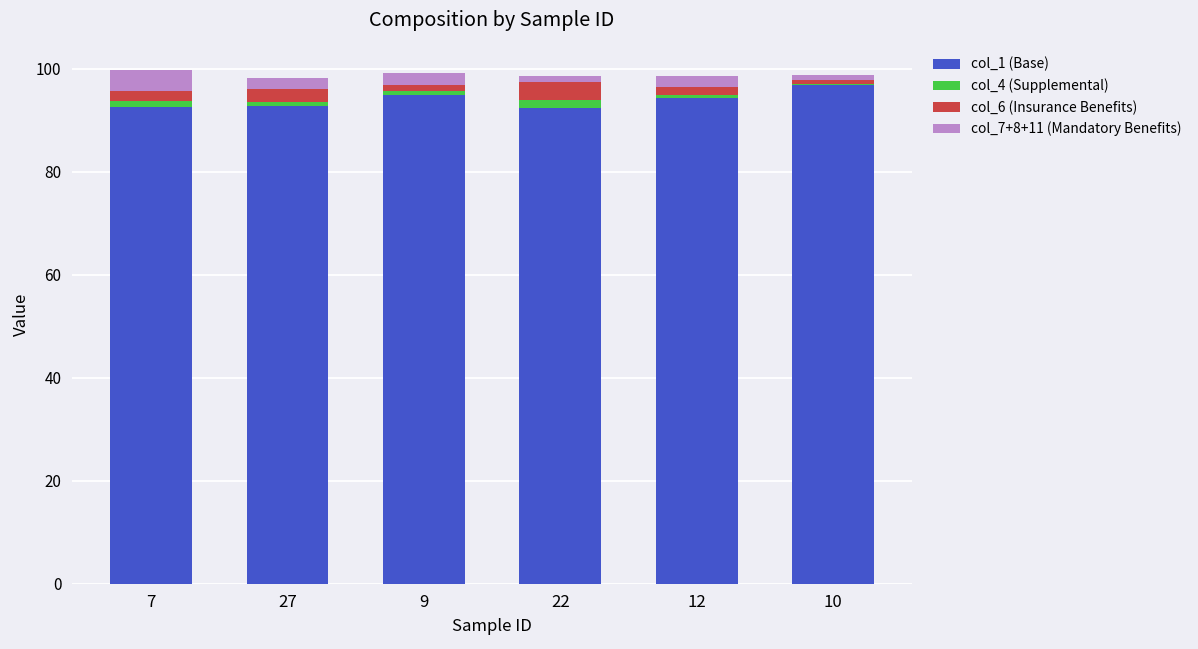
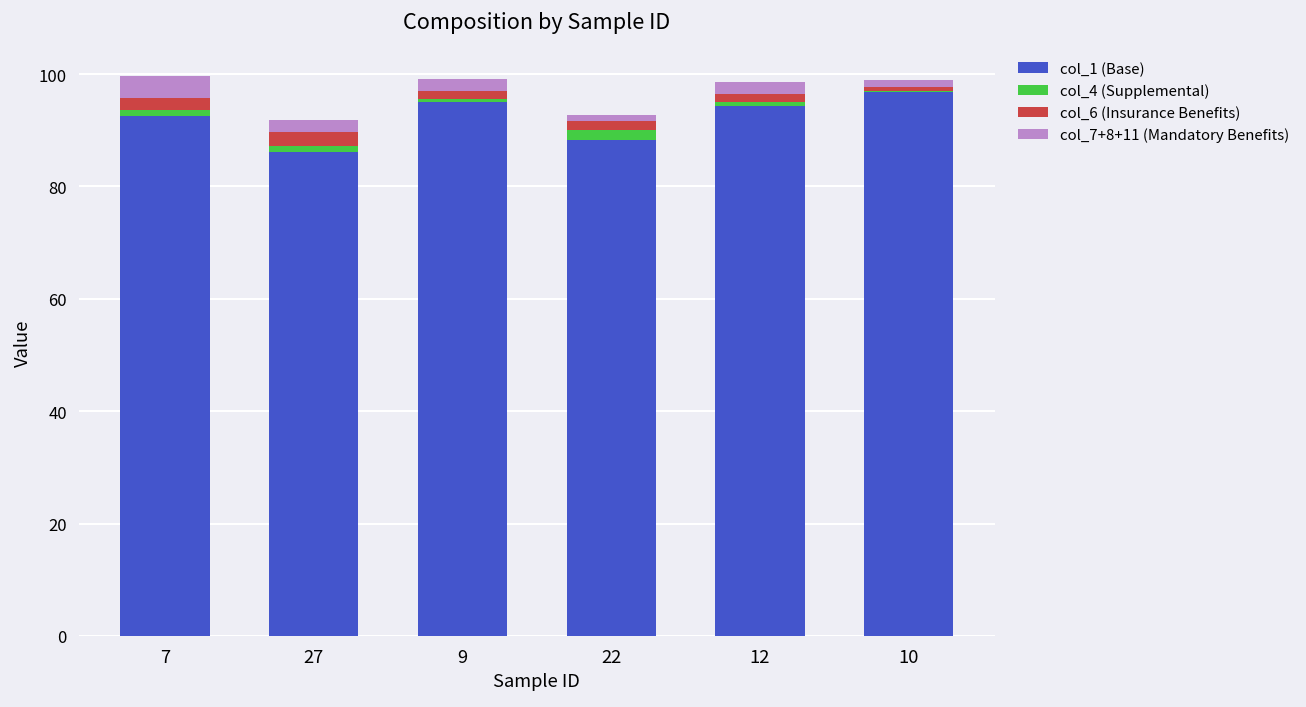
  {
    "col_1 (Base)": {
      "7": 93,
-     "27": 93,
+     "27": 86,
      "9": 95,
-     "22": 92,
+     "22": 88,
      "12": 94,
      "10": 97
    },
    "col_4 (Supplemental)": {
      "7": 1,
      "27": 1,
      "9": 1,
      "22": 2,
      "12": 1
    },
    "col_6 (Insurance Benefits)": {
      "7": 2,
      "27": 3,
      "9": 1,
-     "22": 4,
+     "22": 2,
      "12": 1,
      "10": 1
    },
    "col_7+8+11 (Mandatory Benefits)": {
      "7": 4,
      "27": 2,
      "9": 2,
      "22": 1,
      "12": 2,
      "10": 1
    }
  }
